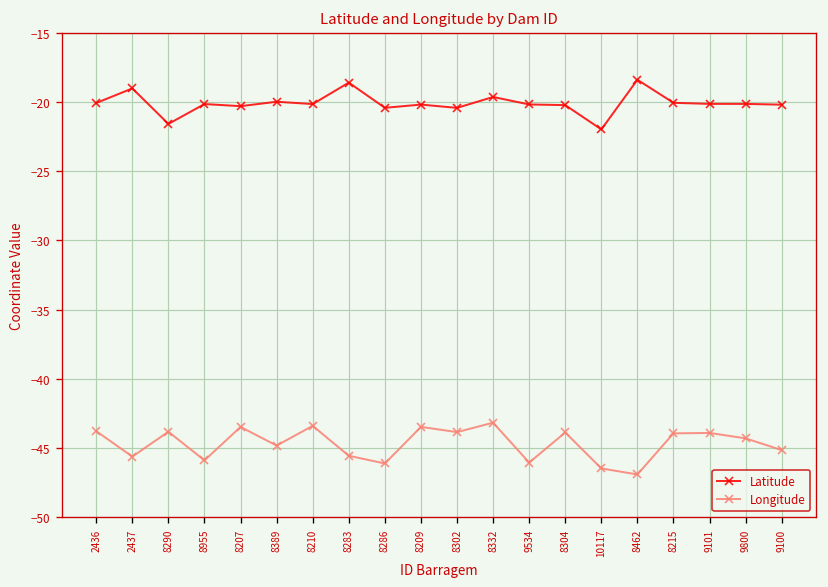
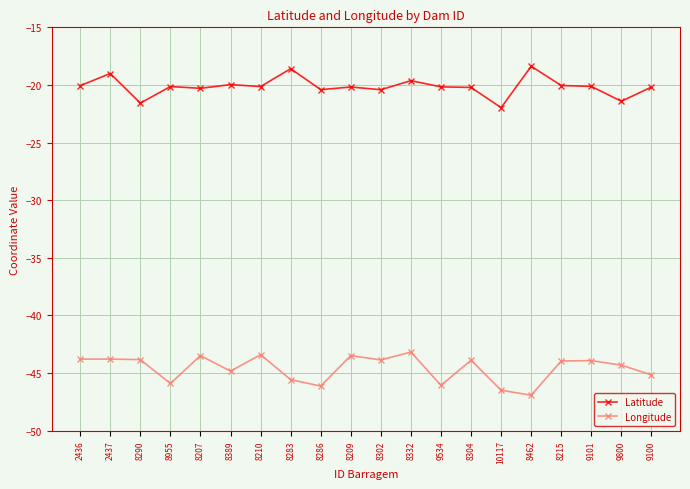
  {
    "Latitude": {
      "2436": -20.1,
      "2437": -19.0,
      "8290": -21.6,
      "8955": -20.1,
      "8207": -20.3,
      "8389": -20.0,
      "8210": -20.1,
      "8283": -18.6,
      "8286": -20.4,
      "8209": -20.2,
      "8302": -20.4,
      "8332": -19.6,
      "9534": -20.2,
      "8304": -20.2,
      "10117": -22.0,
      "8462": -18.4,
      "8215": -20.0,
      "9101": -20.1,
-     "9800": -20.1,
+     "9800": -21.4,
      "9100": -20.2
    },
    "Longitude": {
      "2436": -43.8,
-     "2437": -45.6,
+     "2437": -43.8,
      "8290": -43.8,
      "8955": -45.9,
      "8207": -43.5,
      "8389": -44.8,
      "8210": -43.4,
      "8283": -45.6,
      "8286": -46.1,
      "8209": -43.5,
      "8302": -43.9,
      "8332": -43.2,
      "9534": -46.1,
      "8304": -43.9,
      "10117": -46.5,
      "8462": -46.9,
      "8215": -44.0,
      "9101": -43.9,
      "9800": -44.3,
      "9100": -45.2
    }
  }
